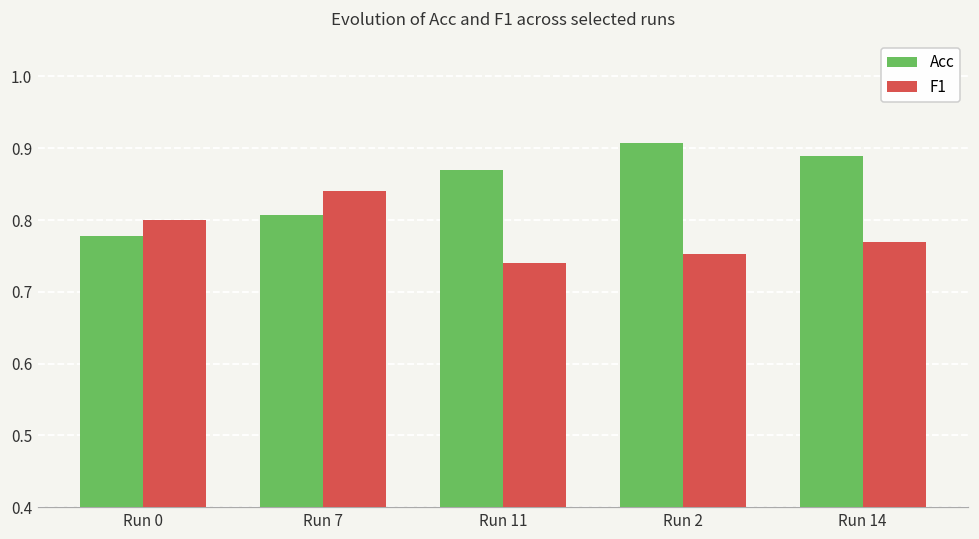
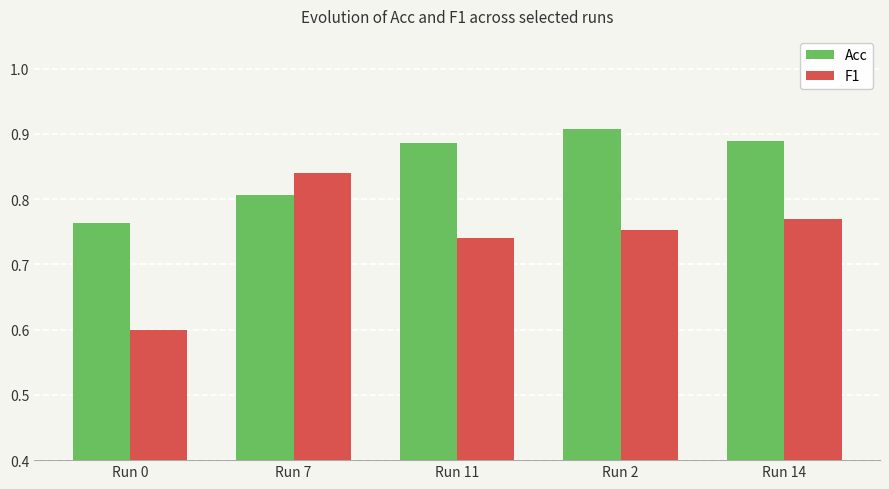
  {
    "Acc": {
-     "Run 0": 0.78,
+     "Run 0": 0.76,
      "Run 7": 0.81,
-     "Run 11": 0.87,
+     "Run 11": 0.89,
      "Run 2": 0.91,
      "Run 14": 0.89
    },
    "F1": {
-     "Run 0": 0.8,
+     "Run 0": 0.6,
      "Run 7": 0.84,
      "Run 11": 0.74,
      "Run 2": 0.75,
      "Run 14": 0.77
    }
  }
